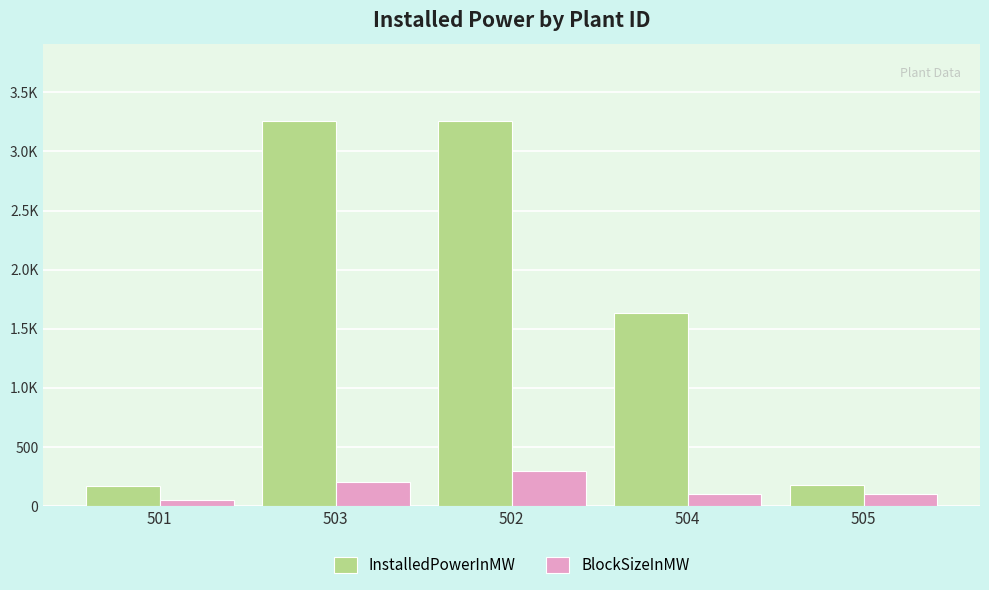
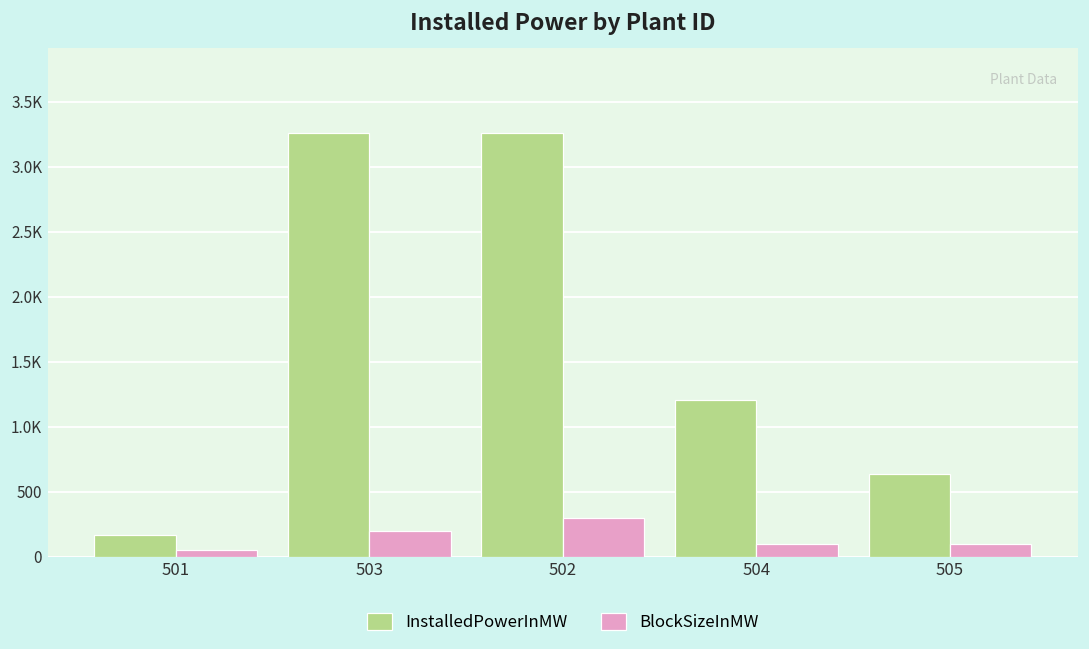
  {
    "InstalledPowerInMW": {
      "501": 170,
      "503": 3260,
      "502": 3260,
-     "504": 1640,
-     "505": 180
+     "504": 1210,
+     "505": 640
    },
    "BlockSizeInMW": {
      "501": 50,
      "503": 200,
      "502": 300,
      "504": 100,
      "505": 100
    }
  }
